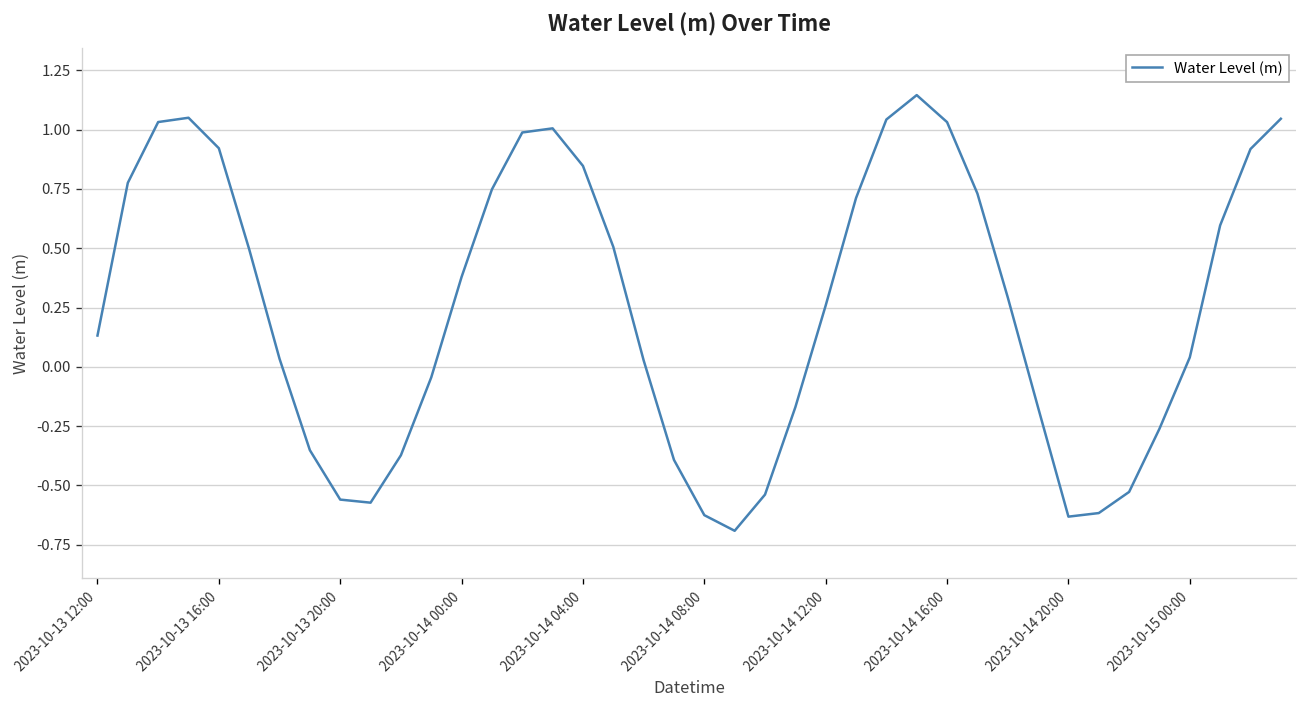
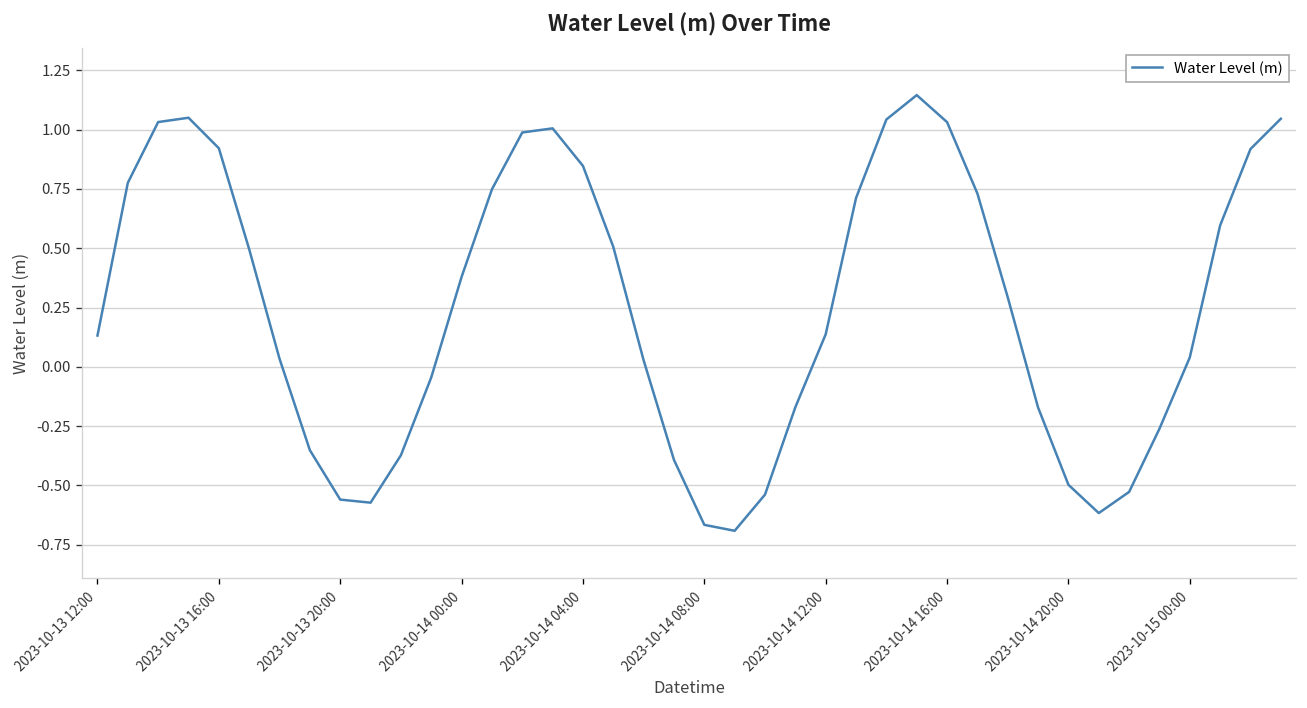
  {
    "2023-10-13 12:00": 0.13,
    "2023-10-13 16:00": 0.92,
    "2023-10-13 20:00": -0.56,
    "2023-10-14 00:00": 0.38,
    "2023-10-14 04:00": 0.85,
-   "2023-10-14 08:00": -0.63,
-   "2023-10-14 12:00": 0.26,
+   "2023-10-14 08:00": -0.67,
+   "2023-10-14 12:00": 0.14,
    "2023-10-14 16:00": 1.03,
-   "2023-10-14 20:00": -0.63,
+   "2023-10-14 20:00": -0.50,
    "2023-10-15 00:00": 0.04
  }
